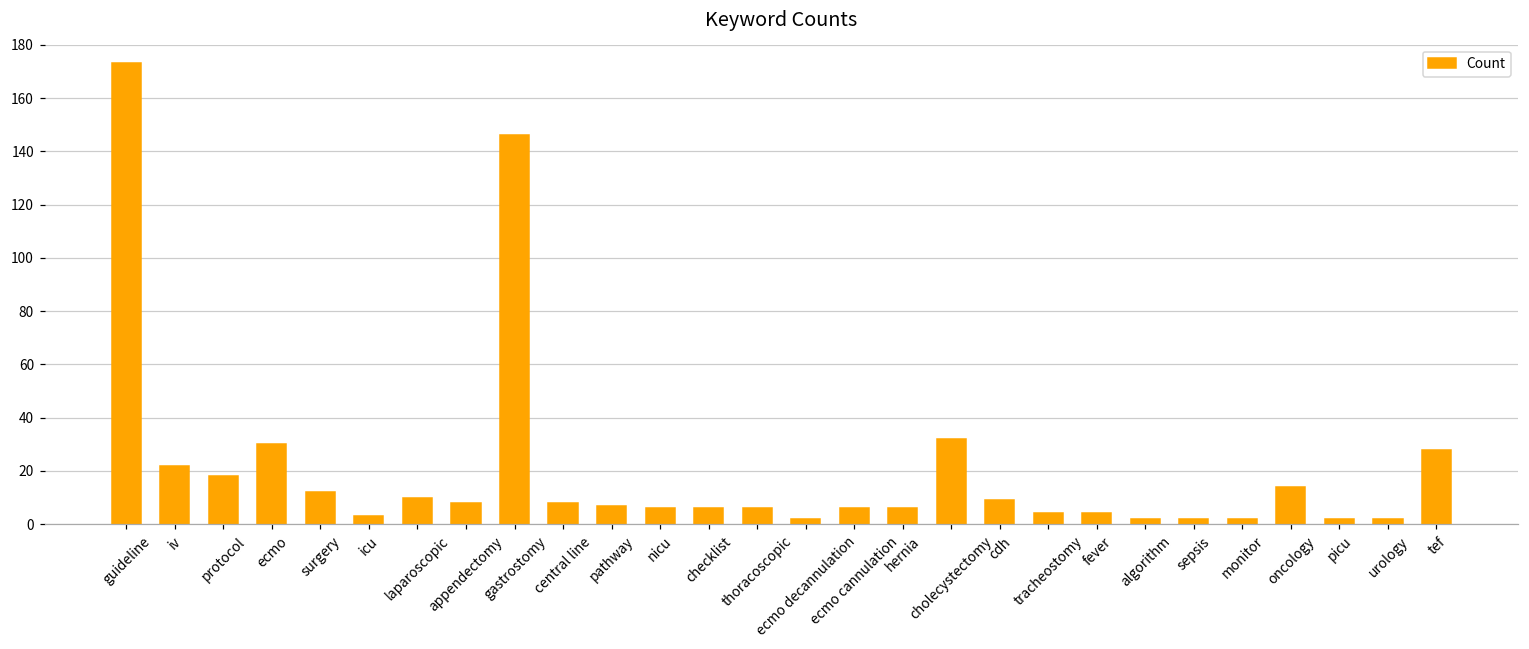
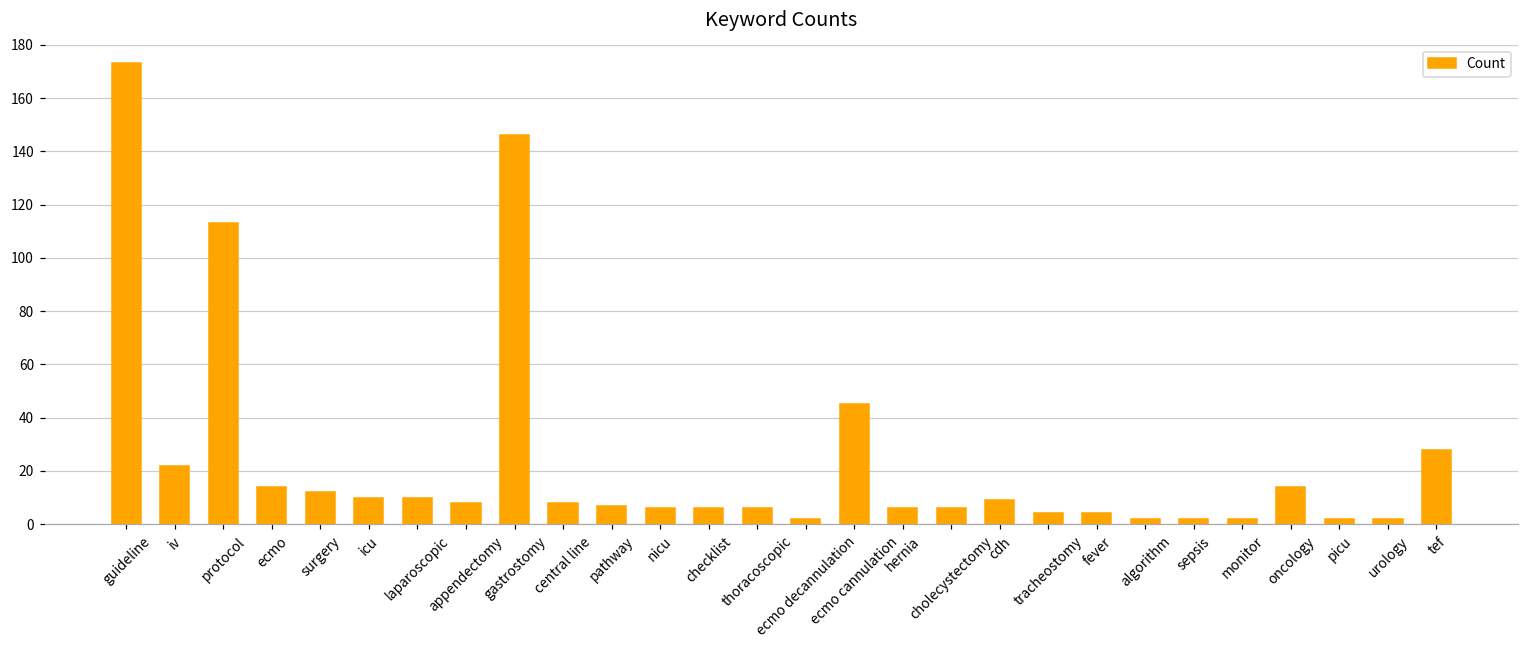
  {
    "guideline": 173,
    "iv": 22,
-   "protocol": 18,
-   "ecmo": 30,
+   "protocol": 113,
+   "ecmo": 14,
    "surgery": 12,
-   "icu": 3,
+   "icu": 10,
    "laparoscopic": 10,
    "appendectomy": 8,
    "gastrostomy": 146,
    "central line": 8,
    "pathway": 7,
    "nicu": 6,
    "checklist": 6,
    "thoracoscopic": 6,
    "ecmo decannulation": 2,
-   "ecmo cannulation": 6,
+   "ecmo cannulation": 45,
    "hernia": 6,
-   "cholecystectomy": 32,
+   "cholecystectomy": 6,
    "cdh": 9,
    "tracheostomy": 4,
    "fever": 4,
    "algorithm": 2,
    "sepsis": 2,
    "monitor": 2,
    "oncology": 14,
    "picu": 2,
    "urology": 2,
    "tef": 28
  }
